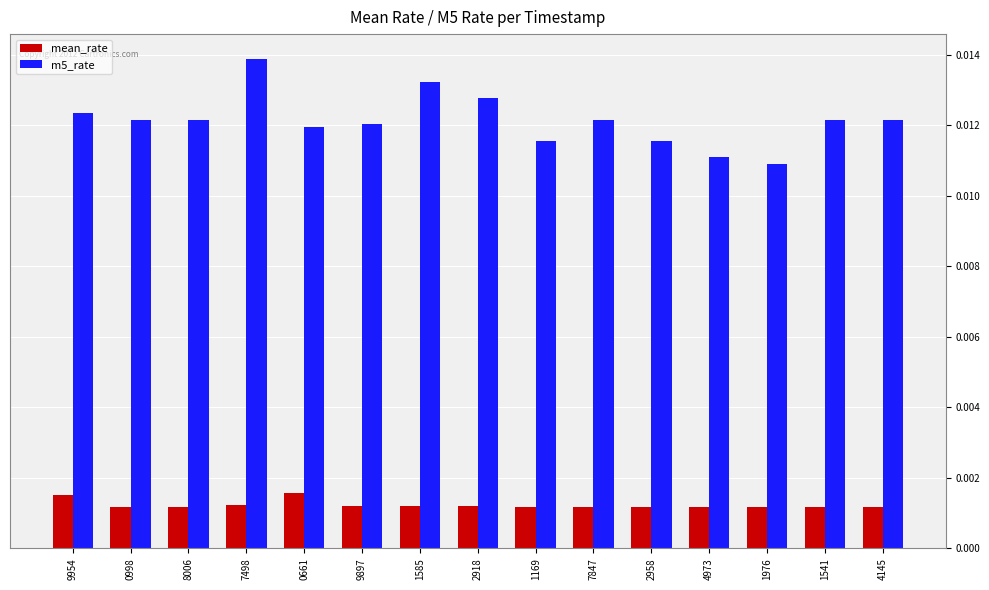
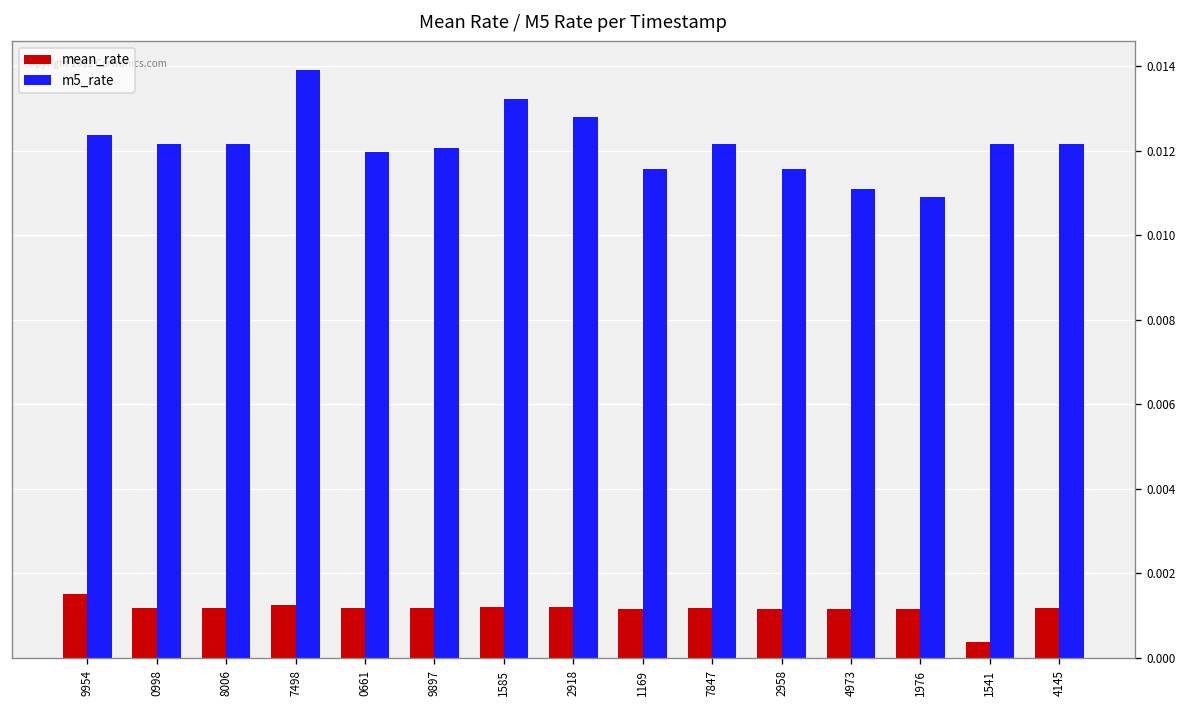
  {
    "mean_rate": {
      "9954": 0.0015,
      "0998": 0.0012,
      "8006": 0.0012,
      "7498": 0.0012,
-     "0661": 0.0016,
+     "0661": 0.0012,
      "9897": 0.0012,
      "1585": 0.0012,
      "2918": 0.0012,
      "1169": 0.0012,
      "7847": 0.0012,
      "2958": 0.0012,
      "4973": 0.0012,
      "1976": 0.0012,
-     "1541": 0.0012,
+     "1541": 0.0004,
      "4145": 0.0012
    },
    "m5_rate": {
      "9954": 0.0124,
      "0998": 0.0122,
      "8006": 0.0122,
      "7498": 0.0139,
      "0661": 0.0120,
      "9897": 0.0121,
      "1585": 0.0132,
      "2918": 0.0128,
      "1169": 0.0116,
      "7847": 0.0122,
      "2958": 0.0116,
      "4973": 0.0111,
      "1976": 0.0109,
      "1541": 0.0122,
      "4145": 0.0122
    }
  }
